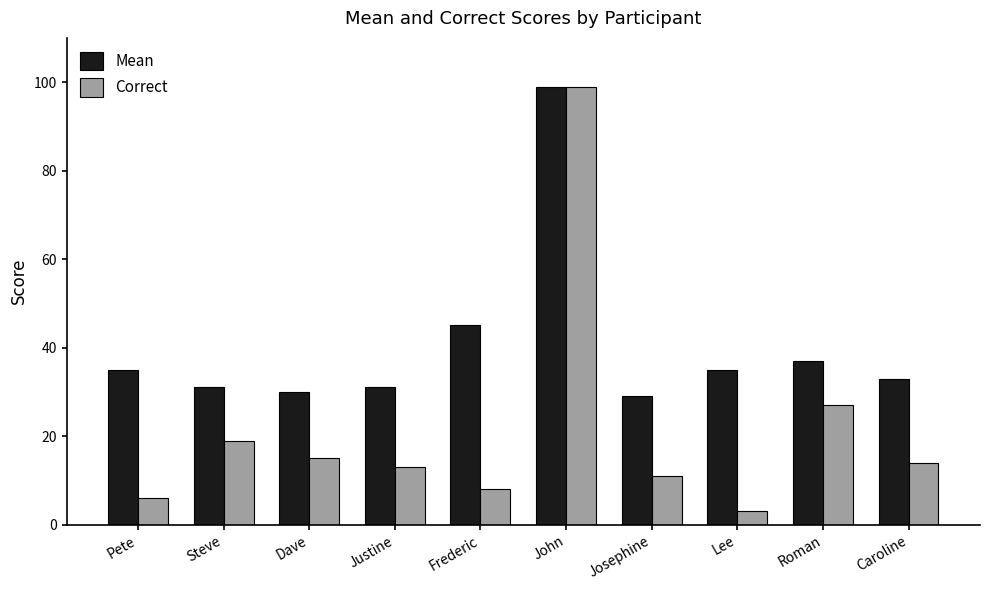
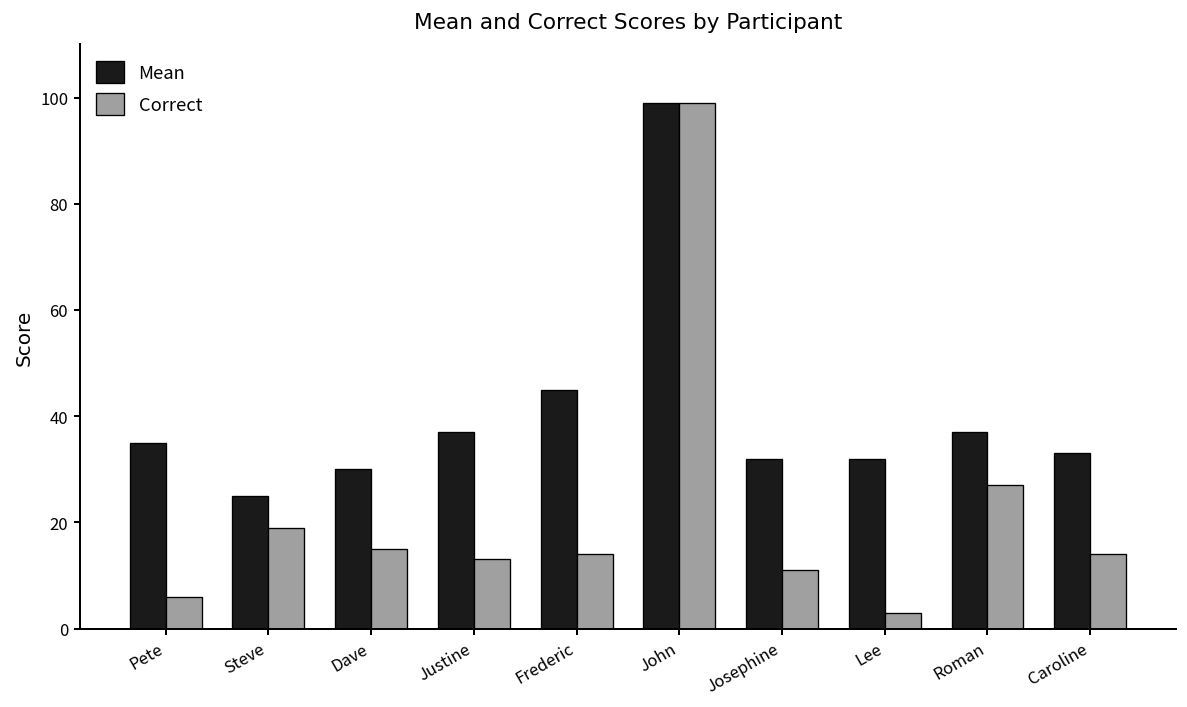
  {
    "Mean": {
      "Pete": 35,
-     "Steve": 31,
+     "Steve": 25,
      "Dave": 30,
-     "Justine": 31,
+     "Justine": 37,
      "Frederic": 45,
      "John": 99,
-     "Josephine": 29,
-     "Lee": 35,
+     "Josephine": 32,
+     "Lee": 32,
      "Roman": 37,
      "Caroline": 33
    },
    "Correct": {
      "Pete": 6,
      "Steve": 19,
      "Dave": 15,
      "Justine": 13,
-     "Frederic": 8,
+     "Frederic": 14,
      "John": 99,
      "Josephine": 11,
      "Lee": 3,
      "Roman": 27,
      "Caroline": 14
    }
  }
